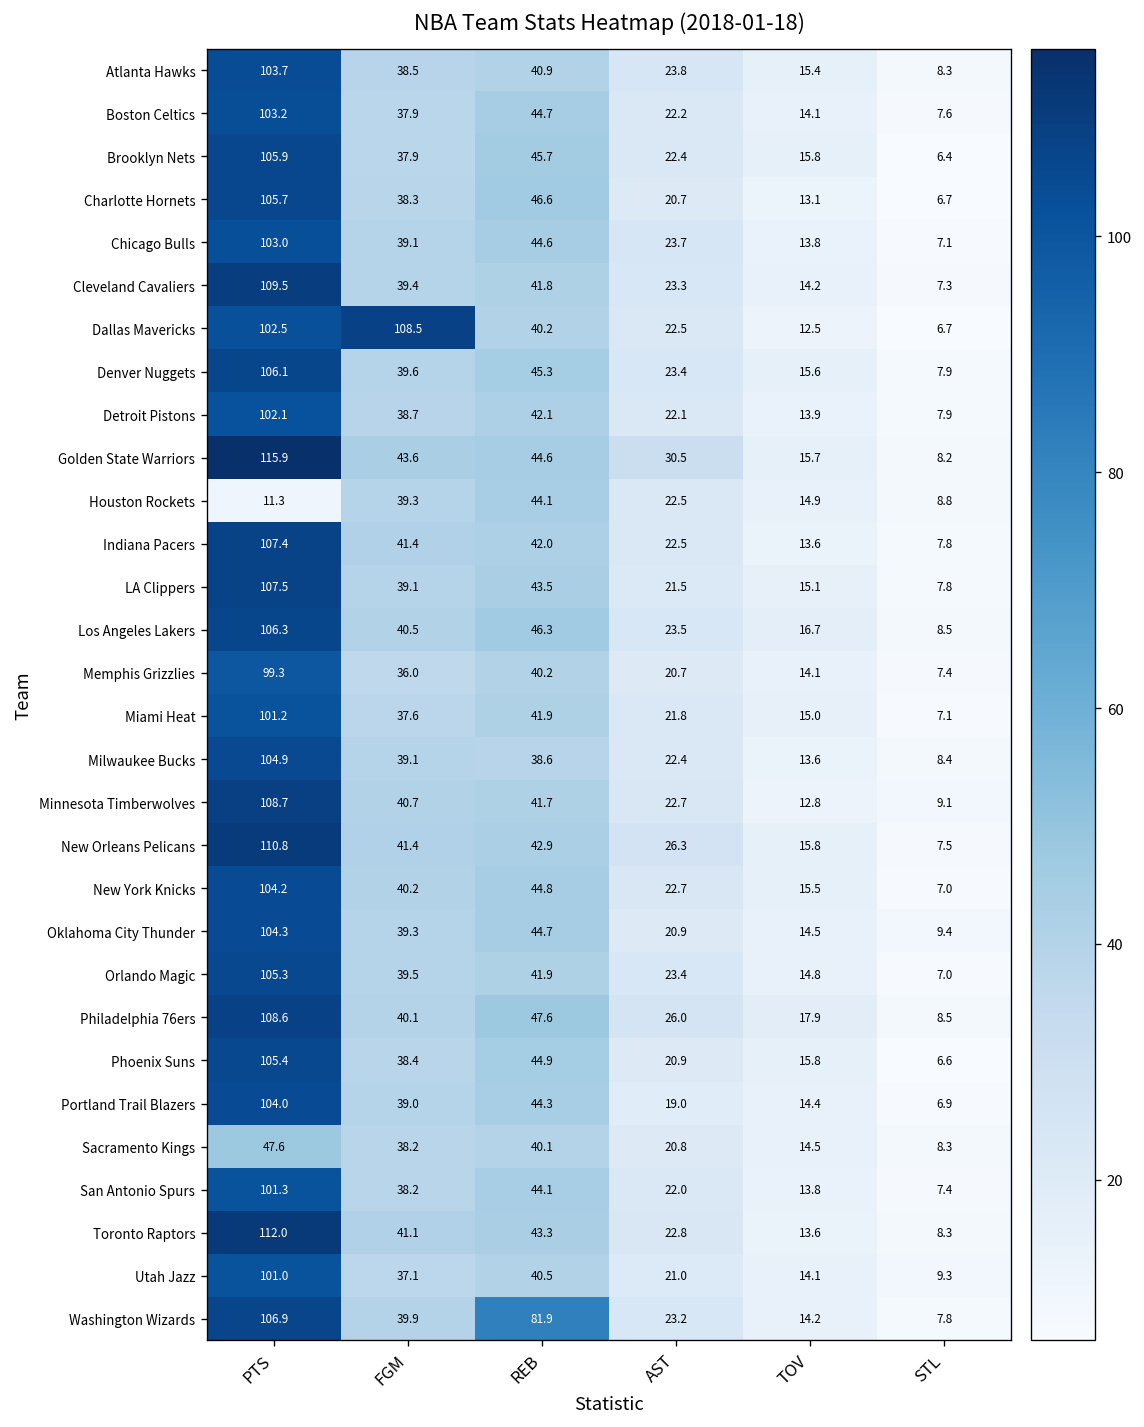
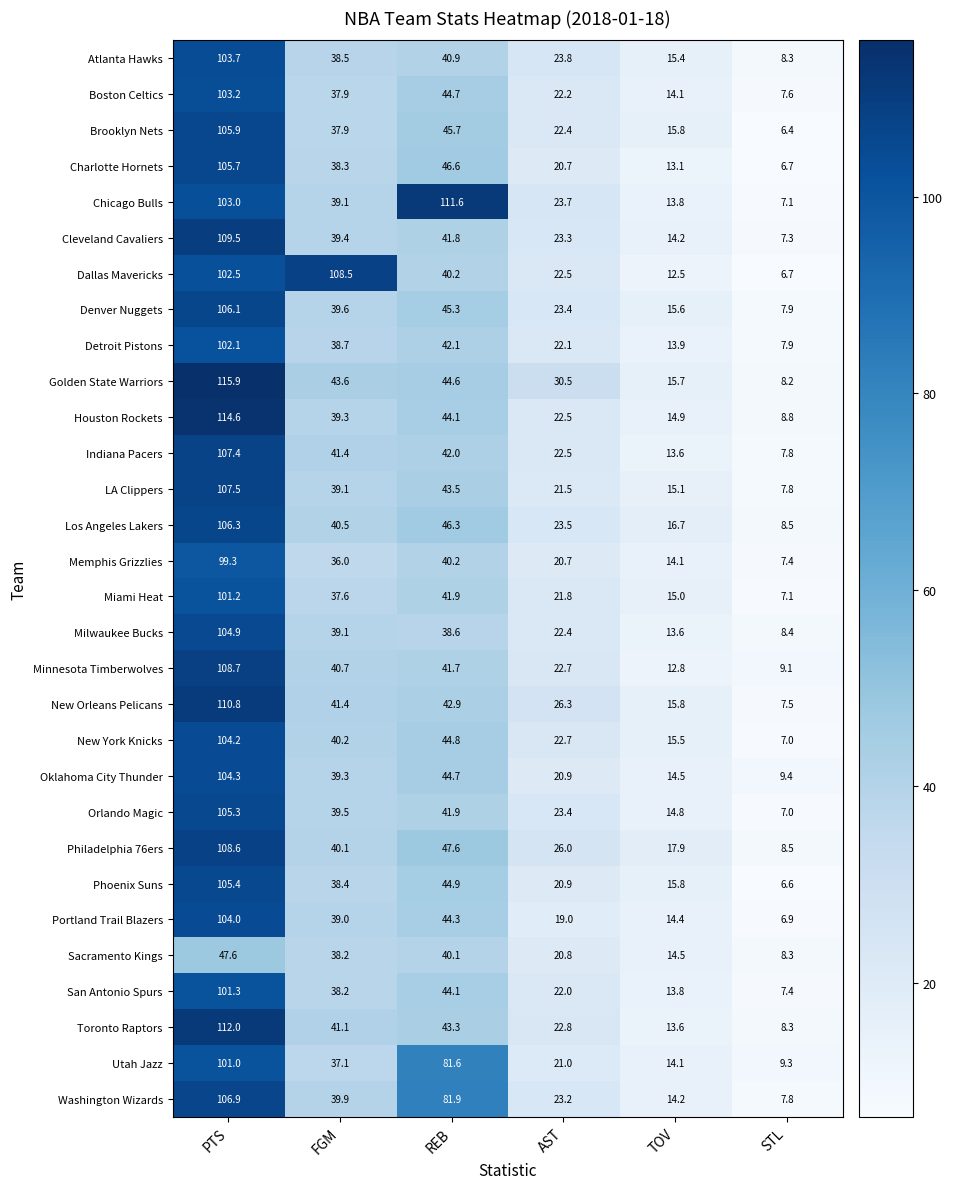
  {
    "Atlanta Hawks": {
      "PTS": 103.7,
      "FGM": 38.5,
      "REB": 40.9,
      "AST": 23.8,
      "TOV": 15.4,
      "STL": 8.3
    },
    "Boston Celtics": {
      "PTS": 103.2,
      "FGM": 37.9,
      "REB": 44.7,
      "AST": 22.2,
      "TOV": 14.1,
      "STL": 7.6
    },
    "Brooklyn Nets": {
      "PTS": 105.9,
      "FGM": 37.9,
      "REB": 45.7,
      "AST": 22.4,
      "TOV": 15.8,
      "STL": 6.4
    },
    "Charlotte Hornets": {
      "PTS": 105.7,
      "FGM": 38.3,
      "REB": 46.6,
      "AST": 20.7,
      "TOV": 13.1,
      "STL": 6.7
    },
    "Chicago Bulls": {
      "PTS": 103.0,
      "FGM": 39.1,
-     "REB": 44.6,
+     "REB": 111.6,
      "AST": 23.7,
      "TOV": 13.8,
      "STL": 7.1
    },
    "Cleveland Cavaliers": {
      "PTS": 109.5,
      "FGM": 39.4,
      "REB": 41.8,
      "AST": 23.3,
      "TOV": 14.2,
      "STL": 7.3
    },
    "Dallas Mavericks": {
      "PTS": 102.5,
      "FGM": 108.5,
      "REB": 40.2,
      "AST": 22.5,
      "TOV": 12.5,
      "STL": 6.7
    },
    "Denver Nuggets": {
      "PTS": 106.1,
      "FGM": 39.6,
      "REB": 45.3,
      "AST": 23.4,
      "TOV": 15.6,
      "STL": 7.9
    },
    "Detroit Pistons": {
      "PTS": 102.1,
      "FGM": 38.7,
      "REB": 42.1,
      "AST": 22.1,
      "TOV": 13.9,
      "STL": 7.9
    },
    "Golden State Warriors": {
      "PTS": 115.9,
      "FGM": 43.6,
      "REB": 44.6,
      "AST": 30.5,
      "TOV": 15.7,
      "STL": 8.2
    },
    "Houston Rockets": {
-     "PTS": 11.3,
+     "PTS": 114.6,
      "FGM": 39.3,
      "REB": 44.1,
      "AST": 22.5,
      "TOV": 14.9,
      "STL": 8.8
    },
    "Indiana Pacers": {
      "PTS": 107.4,
      "FGM": 41.4,
      "REB": 42.0,
      "AST": 22.5,
      "TOV": 13.6,
      "STL": 7.8
    },
    "LA Clippers": {
      "PTS": 107.5,
      "FGM": 39.1,
      "REB": 43.5,
      "AST": 21.5,
      "TOV": 15.1,
      "STL": 7.8
    },
    "Los Angeles Lakers": {
      "PTS": 106.3,
      "FGM": 40.5,
      "REB": 46.3,
      "AST": 23.5,
      "TOV": 16.7,
      "STL": 8.5
    },
    "Memphis Grizzlies": {
      "PTS": 99.3,
      "FGM": 36.0,
      "REB": 40.2,
      "AST": 20.7,
      "TOV": 14.1,
      "STL": 7.4
    },
    "Miami Heat": {
      "PTS": 101.2,
      "FGM": 37.6,
      "REB": 41.9,
      "AST": 21.8,
      "TOV": 15.0,
      "STL": 7.1
    },
    "Milwaukee Bucks": {
      "PTS": 104.9,
      "FGM": 39.1,
      "REB": 38.6,
      "AST": 22.4,
      "TOV": 13.6,
      "STL": 8.4
    },
    "Minnesota Timberwolves": {
      "PTS": 108.7,
      "FGM": 40.7,
      "REB": 41.7,
      "AST": 22.7,
      "TOV": 12.8,
      "STL": 9.1
    },
    "New Orleans Pelicans": {
      "PTS": 110.8,
      "FGM": 41.4,
      "REB": 42.9,
      "AST": 26.3,
      "TOV": 15.8,
      "STL": 7.5
    },
    "New York Knicks": {
      "PTS": 104.2,
      "FGM": 40.2,
      "REB": 44.8,
      "AST": 22.7,
      "TOV": 15.5,
      "STL": 7.0
    },
    "Oklahoma City Thunder": {
      "PTS": 104.3,
      "FGM": 39.3,
      "REB": 44.7,
      "AST": 20.9,
      "TOV": 14.5,
      "STL": 9.4
    },
    "Orlando Magic": {
      "PTS": 105.3,
      "FGM": 39.5,
      "REB": 41.9,
      "AST": 23.4,
      "TOV": 14.8,
      "STL": 7.0
    },
    "Philadelphia 76ers": {
      "PTS": 108.6,
      "FGM": 40.1,
      "REB": 47.6,
      "AST": 26.0,
      "TOV": 17.9,
      "STL": 8.5
    },
    "Phoenix Suns": {
      "PTS": 105.4,
      "FGM": 38.4,
      "REB": 44.9,
      "AST": 20.9,
      "TOV": 15.8,
      "STL": 6.6
    },
    "Portland Trail Blazers": {
      "PTS": 104.0,
      "FGM": 39.0,
      "REB": 44.3,
      "AST": 19.0,
      "TOV": 14.4,
      "STL": 6.9
    },
    "Sacramento Kings": {
      "PTS": 47.6,
      "FGM": 38.2,
      "REB": 40.1,
      "AST": 20.8,
      "TOV": 14.5,
      "STL": 8.3
    },
    "San Antonio Spurs": {
      "PTS": 101.3,
      "FGM": 38.2,
      "REB": 44.1,
      "AST": 22.0,
      "TOV": 13.8,
      "STL": 7.4
    },
    "Toronto Raptors": {
      "PTS": 112.0,
      "FGM": 41.1,
      "REB": 43.3,
      "AST": 22.8,
      "TOV": 13.6,
      "STL": 8.3
    },
    "Utah Jazz": {
      "PTS": 101.0,
      "FGM": 37.1,
-     "REB": 40.5,
+     "REB": 81.6,
      "AST": 21.0,
      "TOV": 14.1,
      "STL": 9.3
    },
    "Washington Wizards": {
      "PTS": 106.9,
      "FGM": 39.9,
      "REB": 81.9,
      "AST": 23.2,
      "TOV": 14.2,
      "STL": 7.8
    }
  }
